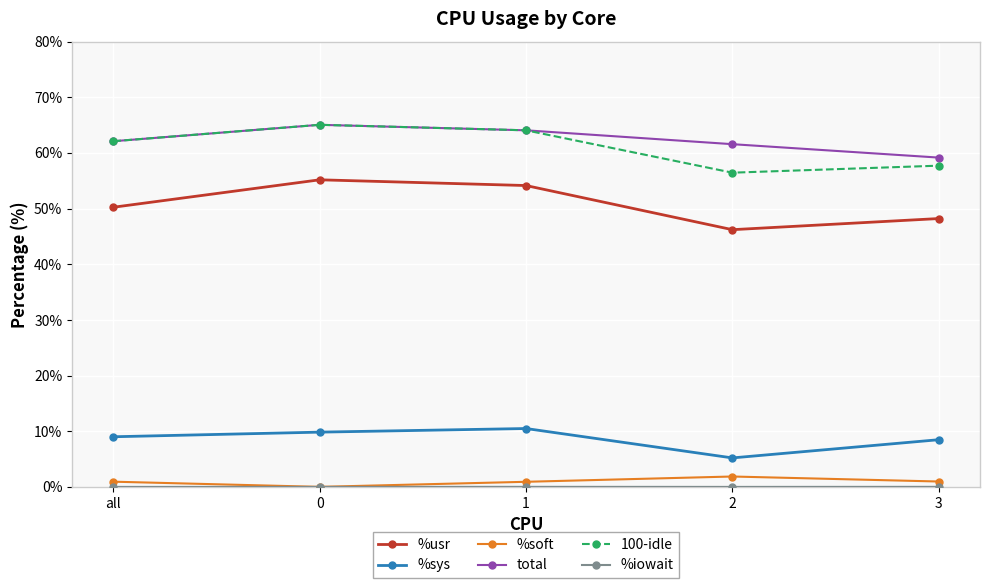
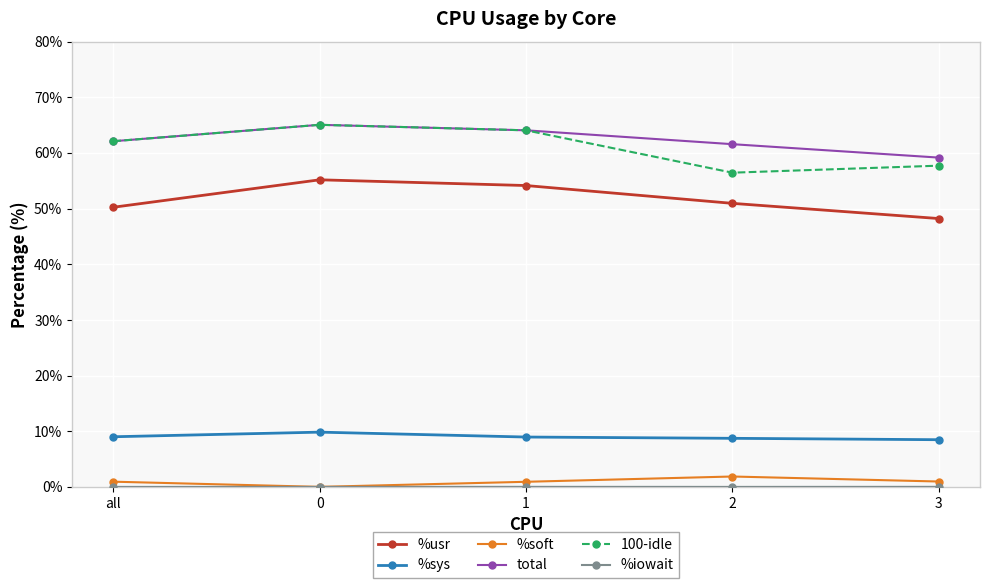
  {
    "%usr": {
      "all": "50%",
      "0": "55%",
      "1": "54%",
-     "2": "46%",
+     "2": "51%",
      "3": "48%"
    },
    "%sys": {
      "all": "9%",
      "0": "10%",
-     "1": "11%",
-     "2": "5%",
+     "1": "9%",
+     "2": "9%",
      "3": "8%"
    },
    "%soft": {
      "all": "1%",
      "1": "1%",
      "2": "2%",
      "3": "1%"
    },
    "total": {
      "2": "62%",
      "3": "59%"
    },
    "100-idle": {
      "2": "56%",
      "3": "58%"
    },
    "%iowait": {
      "all": "0%",
      "1": "0%",
      "2": "0%",
      "3": "0%"
    }
  }
